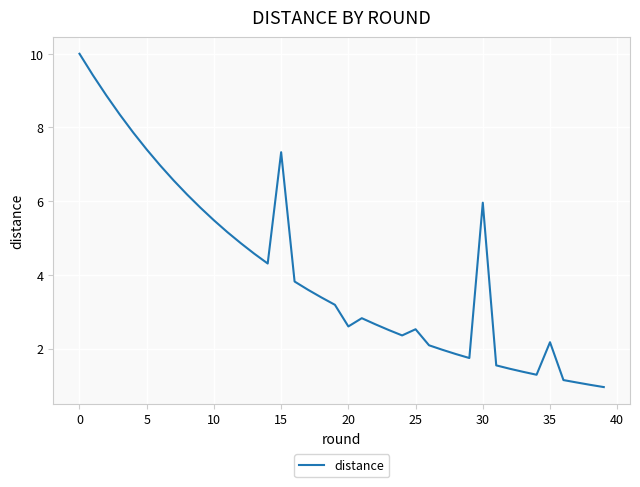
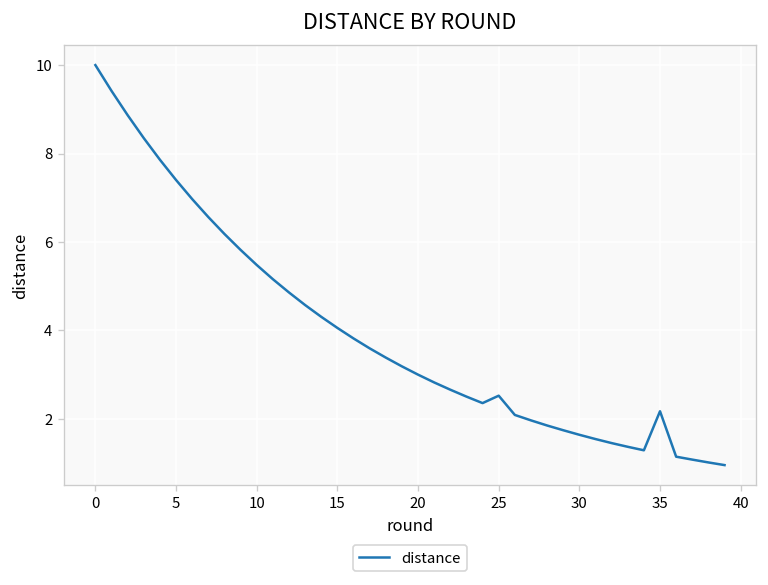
  {
    "0": 10.0,
    "5": 7.4,
    "10": 5.5,
-   "15": 7.3,
-   "20": 2.6,
+   "15": 4.1,
+   "20": 3.0,
    "25": 2.5,
-   "30": 6.0,
+   "30": 1.6,
    "35": 2.2
  }
